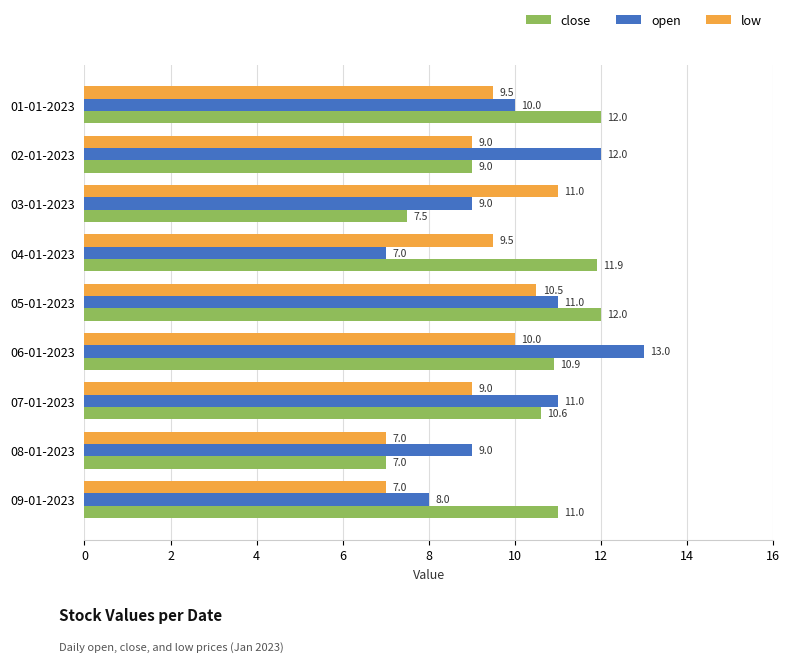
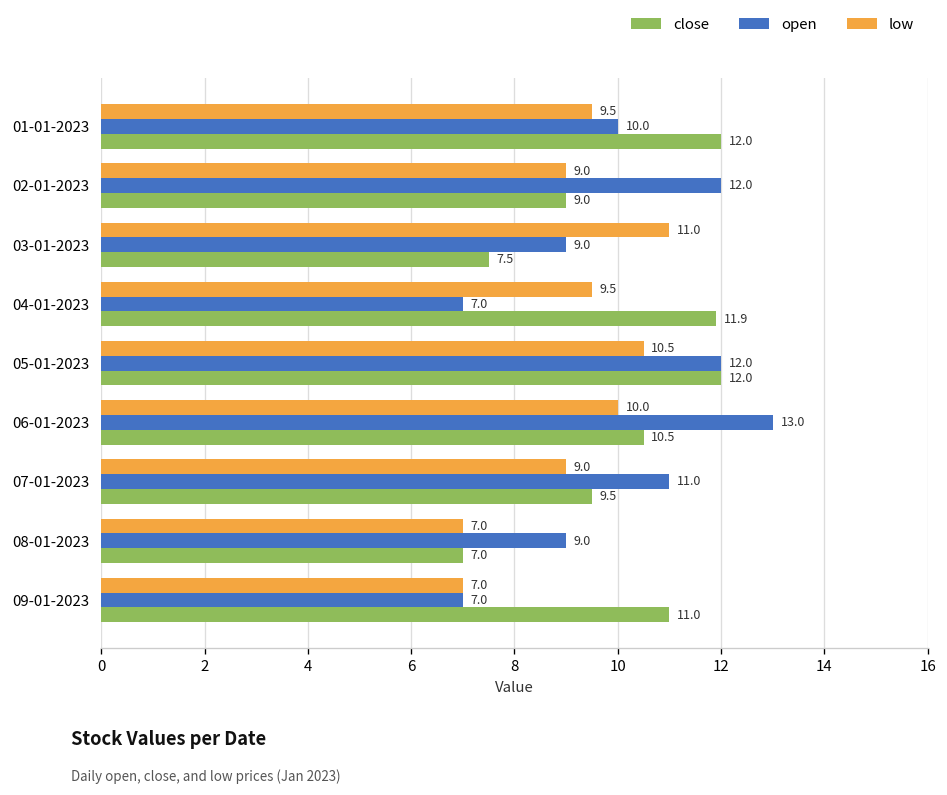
  {
    "close": {
      "01-01-2023": 12.0,
      "02-01-2023": 9.0,
      "03-01-2023": 7.5,
      "04-01-2023": 11.9,
      "05-01-2023": 12.0,
-     "06-01-2023": 10.9,
-     "07-01-2023": 10.6,
+     "06-01-2023": 10.5,
+     "07-01-2023": 9.5,
      "08-01-2023": 7.0,
      "09-01-2023": 11.0
    },
    "open": {
      "01-01-2023": 10.0,
      "02-01-2023": 12.0,
      "03-01-2023": 9.0,
      "04-01-2023": 7.0,
-     "05-01-2023": 11.0,
+     "05-01-2023": 12.0,
      "06-01-2023": 13.0,
      "07-01-2023": 11.0,
      "08-01-2023": 9.0,
-     "09-01-2023": 8.0
+     "09-01-2023": 7.0
    },
    "low": {
      "01-01-2023": 9.5,
      "02-01-2023": 9.0,
      "03-01-2023": 11.0,
      "04-01-2023": 9.5,
      "05-01-2023": 10.5,
      "06-01-2023": 10.0,
      "07-01-2023": 9.0,
      "08-01-2023": 7.0,
      "09-01-2023": 7.0
    }
  }
